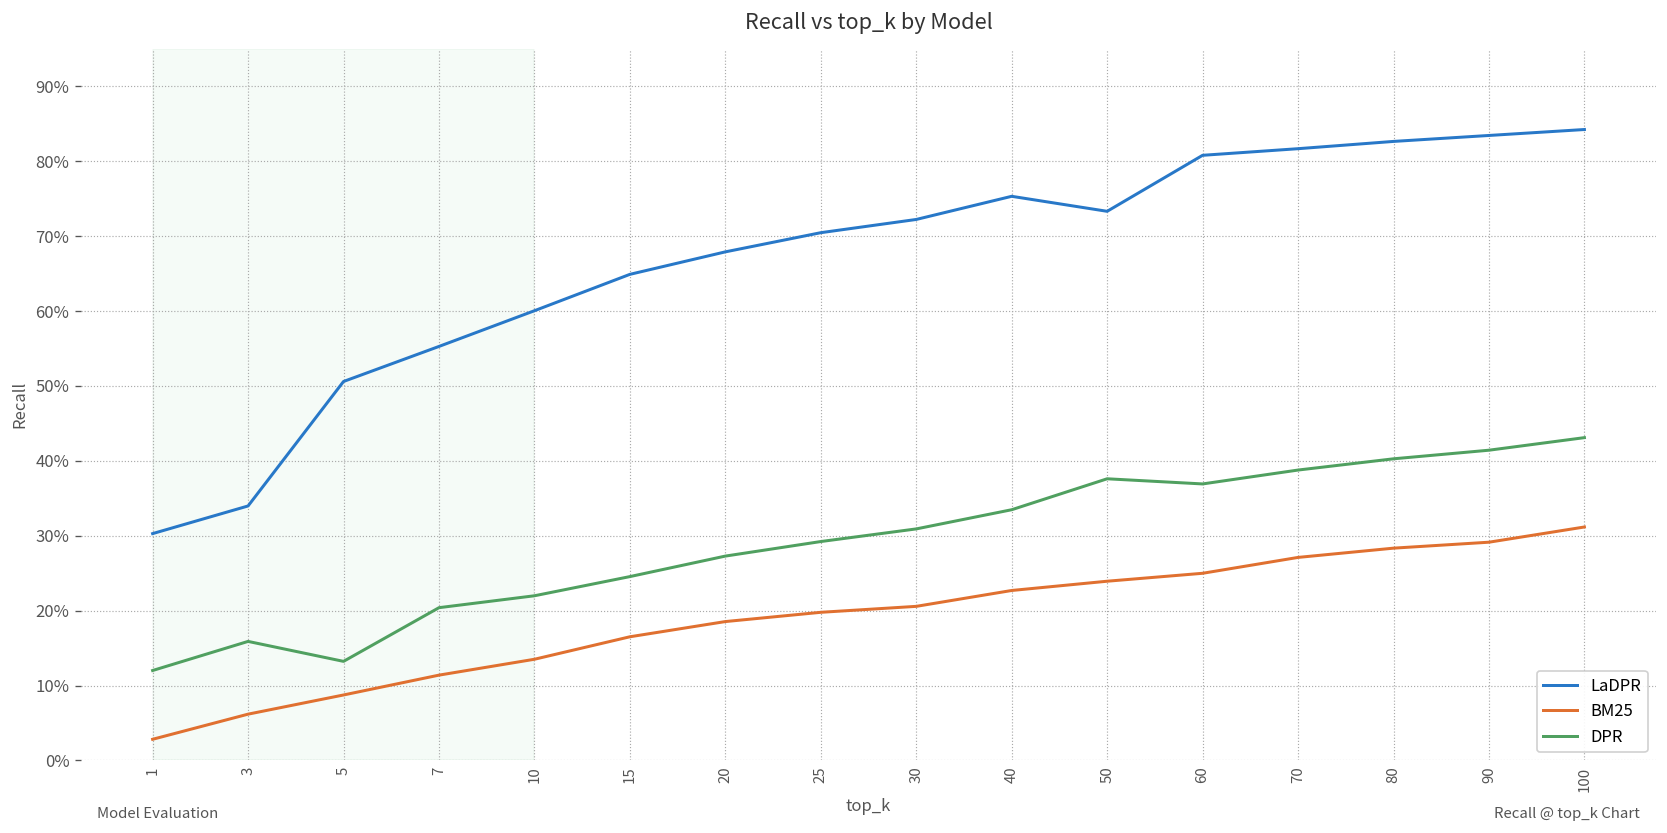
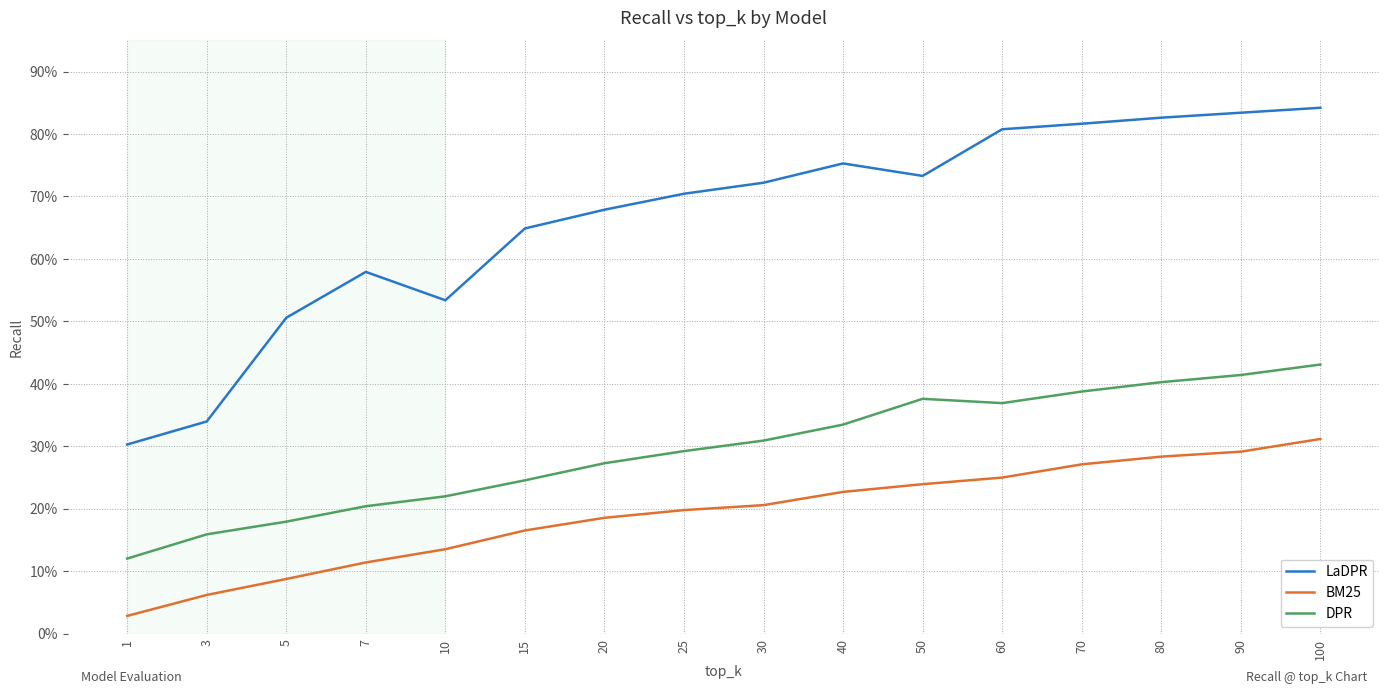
  {
    "LaDPR": {
      "1": "30%",
      "3": "34%",
      "5": "51%",
-     "7": "55%",
-     "10": "60%",
+     "7": "58%",
+     "10": "53%",
      "15": "65%",
      "20": "68%",
      "25": "70%",
      "30": "72%",
      "40": "75%",
      "50": "73%",
      "60": "81%",
      "70": "82%",
      "80": "83%",
      "90": "83%",
      "100": "84%"
    },
    "BM25": {
      "1": "3%",
      "3": "6%",
      "5": "9%",
      "7": "11%",
      "10": "14%",
      "15": "17%",
      "20": "19%",
      "25": "20%",
      "30": "21%",
      "40": "23%",
      "50": "24%",
      "60": "25%",
      "70": "27%",
      "80": "28%",
      "90": "29%",
      "100": "31%"
    },
    "DPR": {
      "1": "12%",
      "3": "16%",
-     "5": "13%",
+     "5": "18%",
      "7": "20%",
      "10": "22%",
      "15": "25%",
      "20": "27%",
      "25": "29%",
      "30": "31%",
      "40": "33%",
      "50": "38%",
      "60": "37%",
      "70": "39%",
      "80": "40%",
      "90": "41%",
      "100": "43%"
    }
  }
